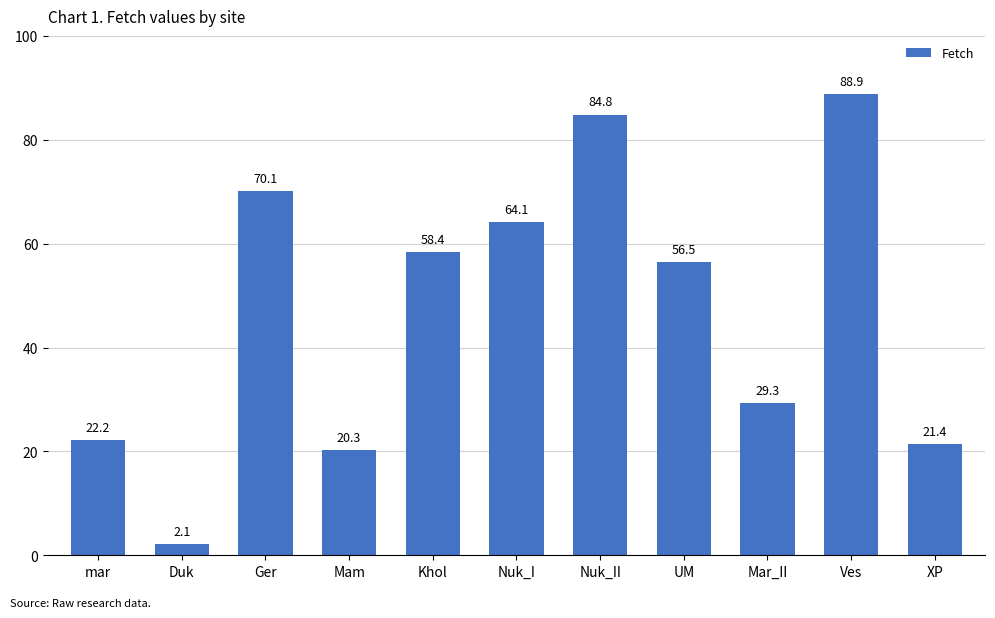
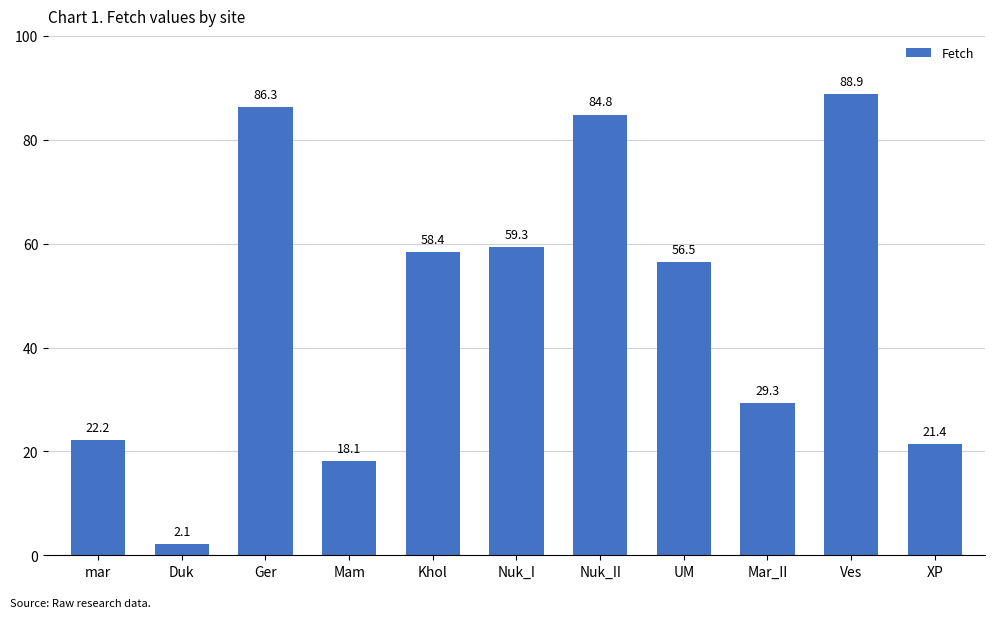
  {
    "mar": 22.2,
    "Duk": 2.1,
-   "Ger": 70.1,
-   "Mam": 20.3,
+   "Ger": 86.3,
+   "Mam": 18.1,
    "Khol": 58.4,
-   "Nuk_I": 64.1,
+   "Nuk_I": 59.3,
    "Nuk_II": 84.8,
    "UM": 56.5,
    "Mar_II": 29.3,
    "Ves": 88.9,
    "XP": 21.4
  }
